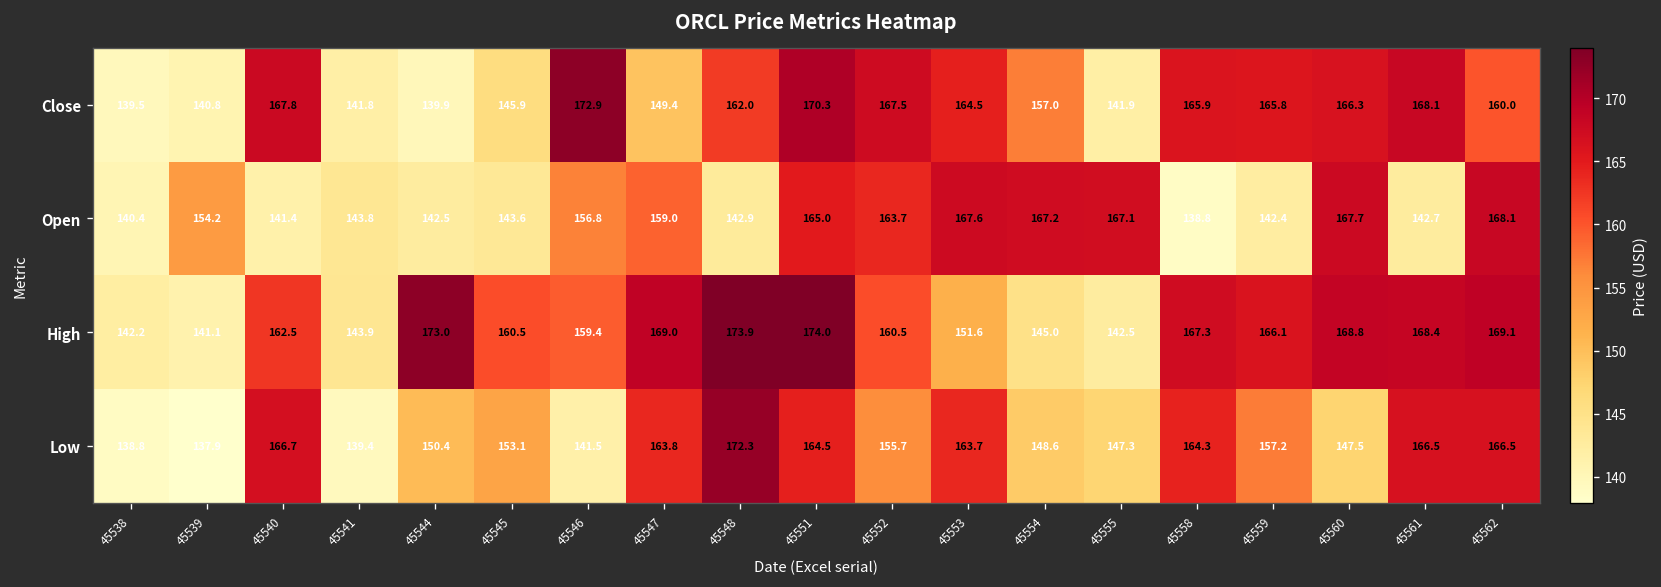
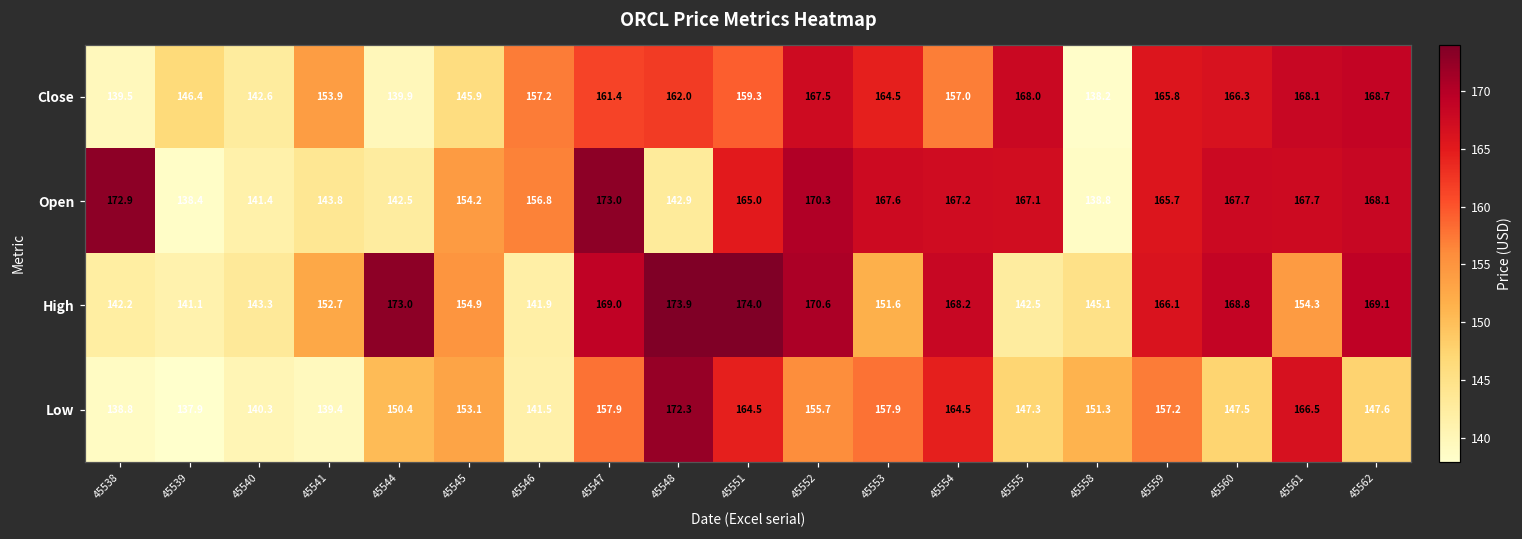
  {
    "Close": {
      "45538": 139.5,
-     "45539": 140.8,
-     "45540": 167.8,
-     "45541": 141.8,
+     "45539": 146.4,
+     "45540": 142.6,
+     "45541": 153.9,
      "45544": 139.9,
      "45545": 145.9,
-     "45546": 172.9,
-     "45547": 149.4,
+     "45546": 157.2,
+     "45547": 161.4,
      "45548": 162.0,
-     "45551": 170.3,
+     "45551": 159.3,
      "45552": 167.5,
      "45553": 164.5,
      "45554": 157.0,
-     "45555": 141.9,
-     "45558": 165.9,
+     "45555": 168.0,
+     "45558": 138.2,
      "45559": 165.8,
      "45560": 166.3,
      "45561": 168.1,
-     "45562": 160.0
+     "45562": 168.7
    },
    "Open": {
-     "45538": 140.4,
-     "45539": 154.2,
+     "45538": 172.9,
+     "45539": 138.4,
      "45540": 141.4,
      "45541": 143.8,
      "45544": 142.5,
-     "45545": 143.6,
+     "45545": 154.2,
      "45546": 156.8,
-     "45547": 159.0,
+     "45547": 173.0,
      "45548": 142.9,
      "45551": 165.0,
-     "45552": 163.7,
+     "45552": 170.3,
      "45553": 167.6,
      "45554": 167.2,
      "45555": 167.1,
      "45558": 138.8,
-     "45559": 142.4,
+     "45559": 165.7,
      "45560": 167.7,
-     "45561": 142.7,
+     "45561": 167.7,
      "45562": 168.1
    },
    "High": {
      "45538": 142.2,
      "45539": 141.1,
-     "45540": 162.5,
-     "45541": 143.9,
+     "45540": 143.3,
+     "45541": 152.7,
      "45544": 173.0,
-     "45545": 160.5,
-     "45546": 159.4,
+     "45545": 154.9,
+     "45546": 141.9,
      "45547": 169.0,
      "45548": 173.9,
      "45551": 174.0,
-     "45552": 160.5,
+     "45552": 170.6,
      "45553": 151.6,
-     "45554": 145.0,
+     "45554": 168.2,
      "45555": 142.5,
-     "45558": 167.3,
+     "45558": 145.1,
      "45559": 166.1,
      "45560": 168.8,
-     "45561": 168.4,
+     "45561": 154.3,
      "45562": 169.1
    },
    "Low": {
      "45538": 138.8,
      "45539": 137.9,
-     "45540": 166.7,
+     "45540": 140.3,
      "45541": 139.4,
      "45544": 150.4,
      "45545": 153.1,
      "45546": 141.5,
-     "45547": 163.8,
+     "45547": 157.9,
      "45548": 172.3,
      "45551": 164.5,
      "45552": 155.7,
-     "45553": 163.7,
-     "45554": 148.6,
+     "45553": 157.9,
+     "45554": 164.5,
      "45555": 147.3,
-     "45558": 164.3,
+     "45558": 151.3,
      "45559": 157.2,
      "45560": 147.5,
      "45561": 166.5,
-     "45562": 166.5
+     "45562": 147.6
    }
  }
